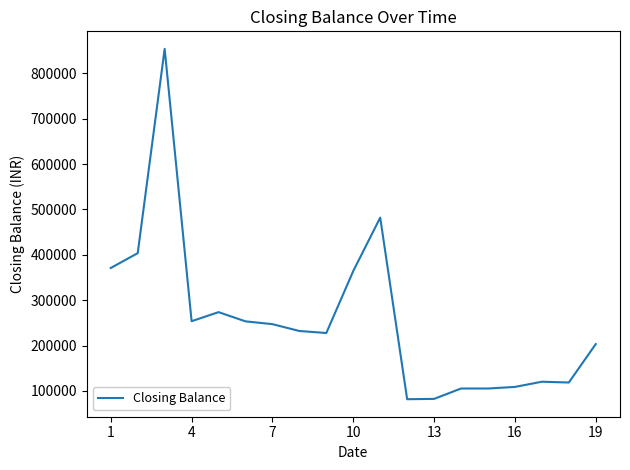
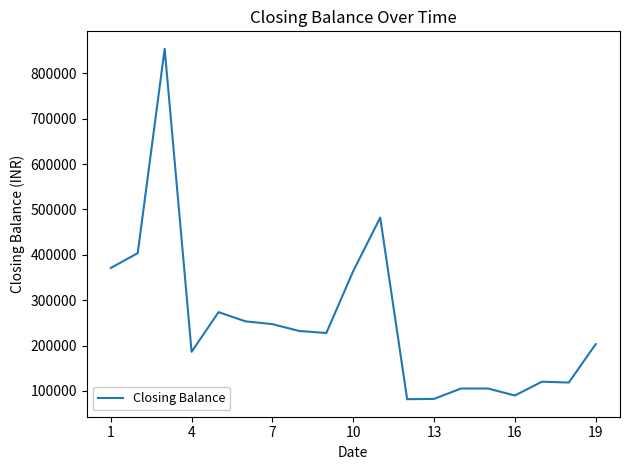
  {
    "1": 370000,
-   "4": 250000,
+   "4": 190000,
    "7": 250000,
    "10": 360000,
    "13": 80000,
-   "16": 110000,
+   "16": 90000,
    "19": 200000
  }
